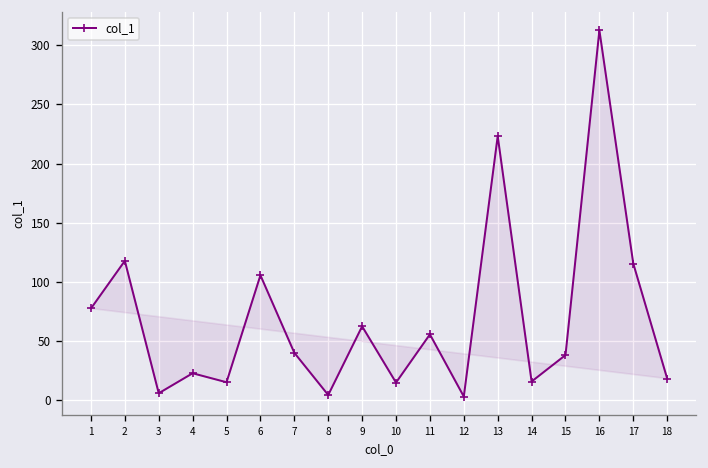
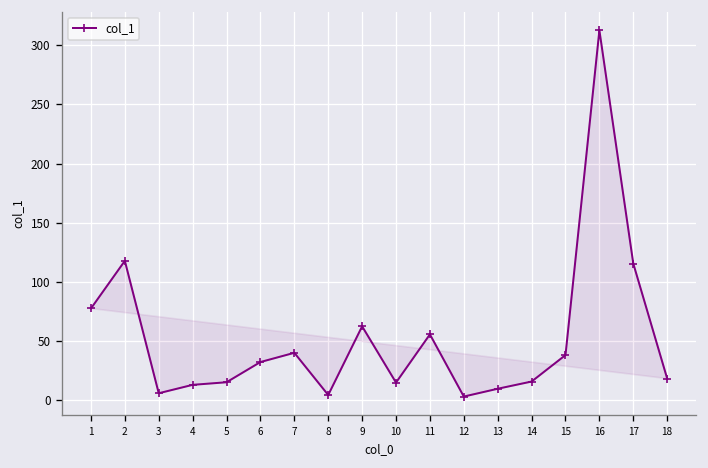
  {
    "1": 80,
    "2": 120,
    "3": 10,
-   "4": 20,
+   "4": 10,
    "5": 20,
-   "6": 110,
+   "6": 30,
    "7": 40,
    "8": 0,
    "9": 60,
    "10": 10,
    "11": 60,
    "12": 0,
-   "13": 220,
+   "13": 10,
    "14": 20,
    "15": 40,
    "16": 310,
    "17": 120,
    "18": 20
  }
